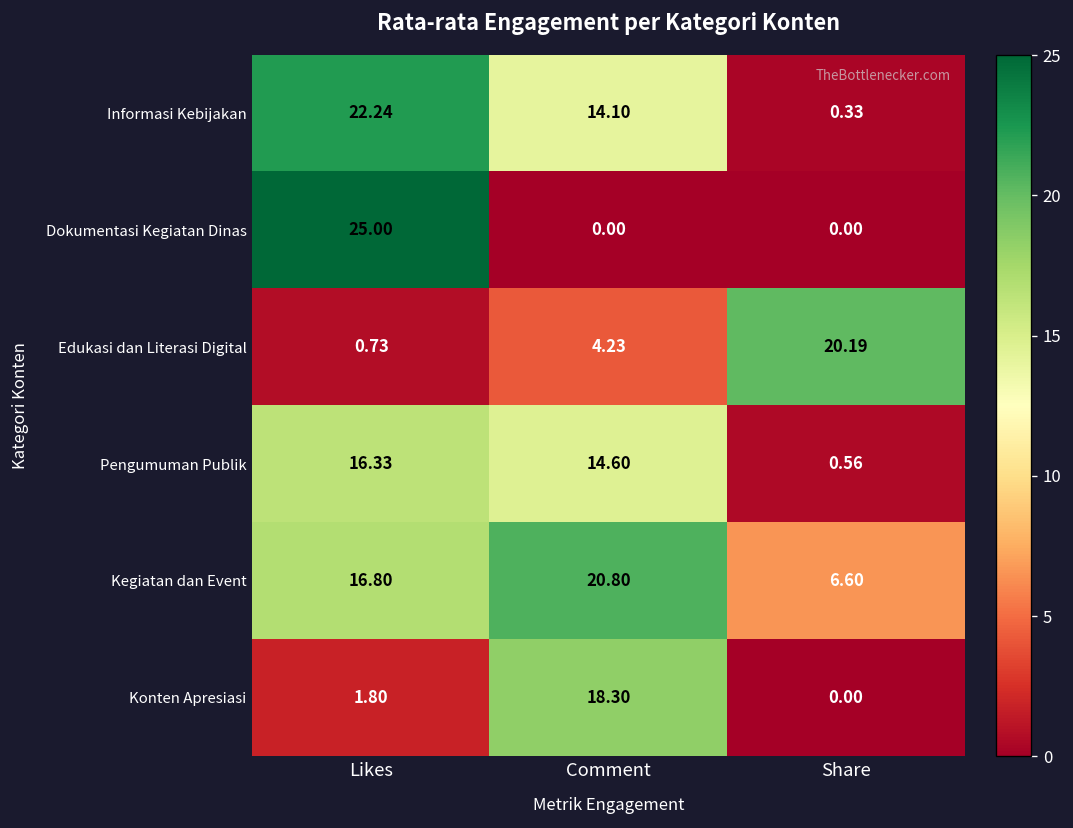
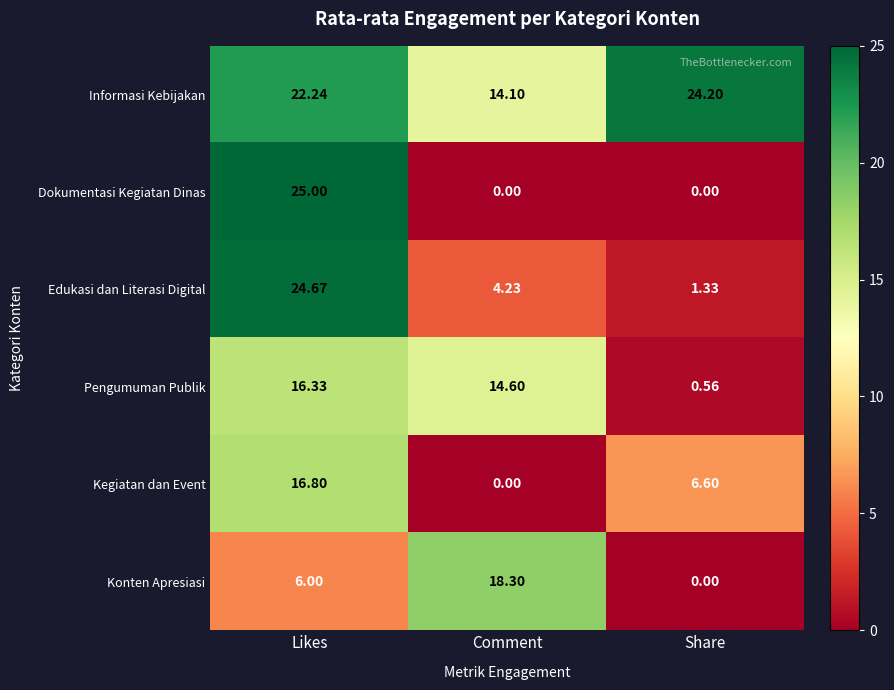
  {
    "Informasi Kebijakan": {
      "Likes": 22.24,
      "Comment": 14.10,
-     "Share": 0.33
+     "Share": 24.20
    },
    "Dokumentasi Kegiatan Dinas": {
      "Likes": 25.00,
      "Comment": 0.00,
      "Share": 0.00
    },
    "Edukasi dan Literasi Digital": {
-     "Likes": 0.73,
+     "Likes": 24.67,
      "Comment": 4.23,
-     "Share": 20.19
+     "Share": 1.33
    },
    "Pengumuman Publik": {
      "Likes": 16.33,
      "Comment": 14.60,
      "Share": 0.56
    },
    "Kegiatan dan Event": {
      "Likes": 16.80,
-     "Comment": 20.80,
+     "Comment": 0.00,
      "Share": 6.60
    },
    "Konten Apresiasi": {
-     "Likes": 1.80,
+     "Likes": 6.00,
      "Comment": 18.30,
      "Share": 0.00
    }
  }
